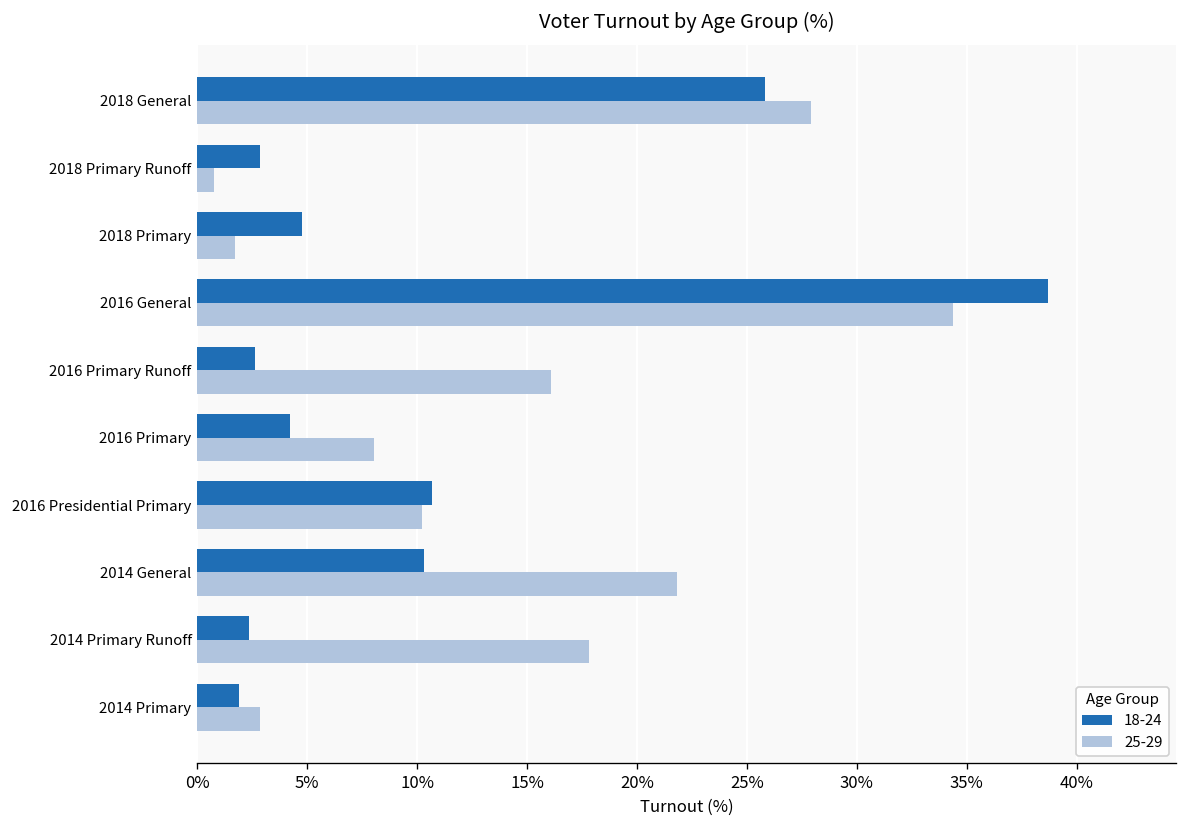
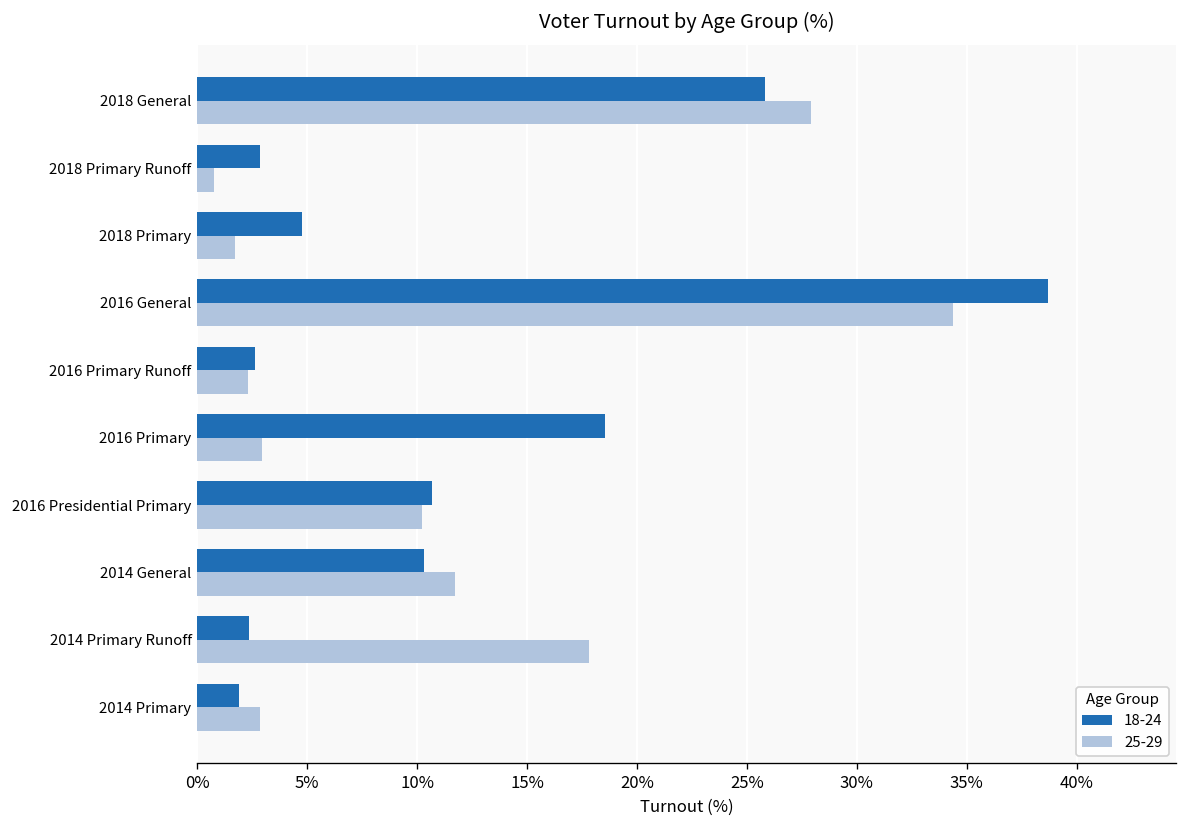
  {
    "18-24": {
      "2018 General": "25.8%",
      "2018 Primary Runoff": "2.9%",
      "2018 Primary": "4.8%",
      "2016 General": "38.7%",
      "2016 Primary Runoff": "2.6%",
-     "2016 Primary": "4.2%",
+     "2016 Primary": "18.5%",
      "2016 Presidential Primary": "10.7%",
      "2014 General": "10.3%",
      "2014 Primary Runoff": "2.4%",
      "2014 Primary": "1.9%"
    },
    "25-29": {
      "2018 General": "27.9%",
      "2018 Primary Runoff": "0.8%",
      "2018 Primary": "1.7%",
      "2016 General": "34.4%",
-     "2016 Primary Runoff": "16.1%",
-     "2016 Primary": "8.0%",
+     "2016 Primary Runoff": "2.3%",
+     "2016 Primary": "3.0%",
      "2016 Presidential Primary": "10.2%",
-     "2014 General": "21.8%",
+     "2014 General": "11.7%",
      "2014 Primary Runoff": "17.8%",
      "2014 Primary": "2.8%"
    }
  }
